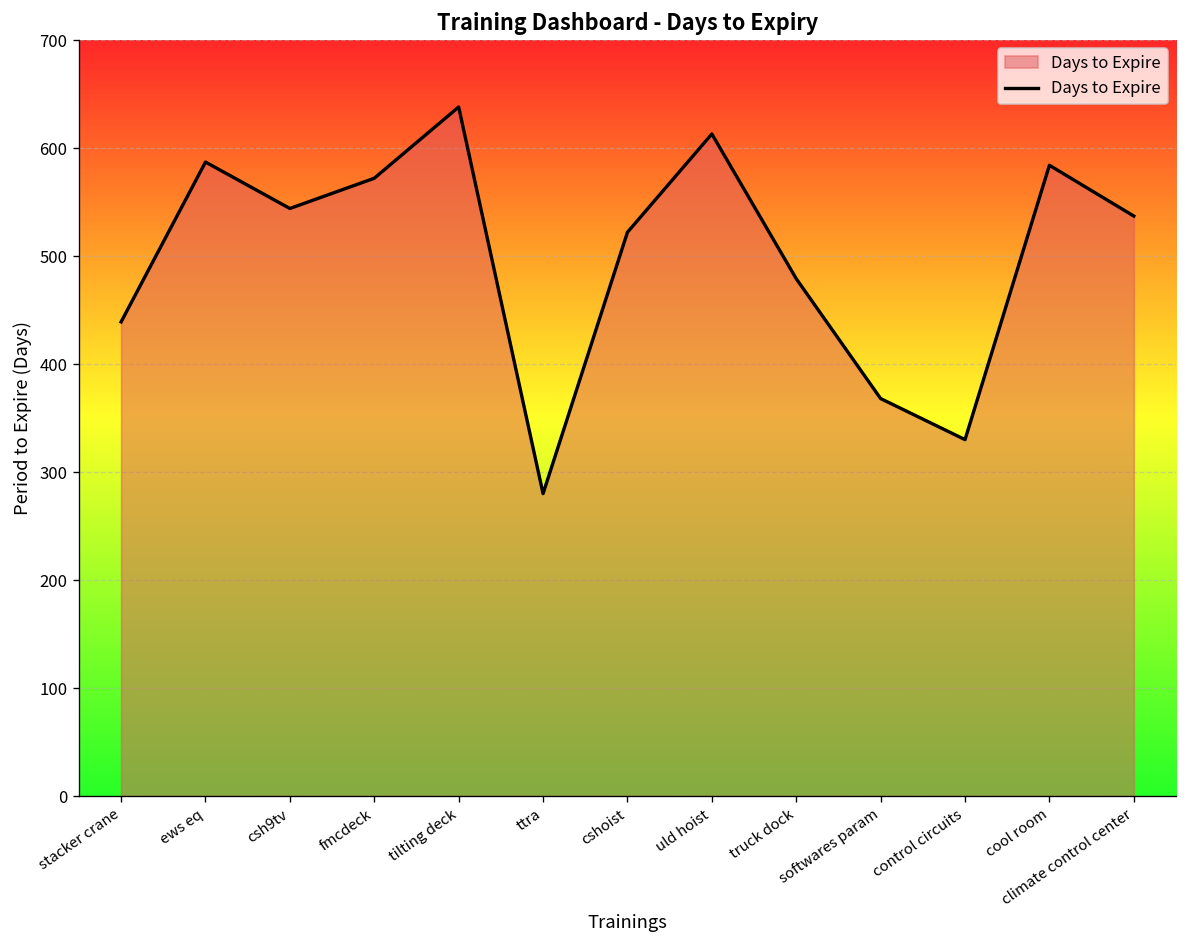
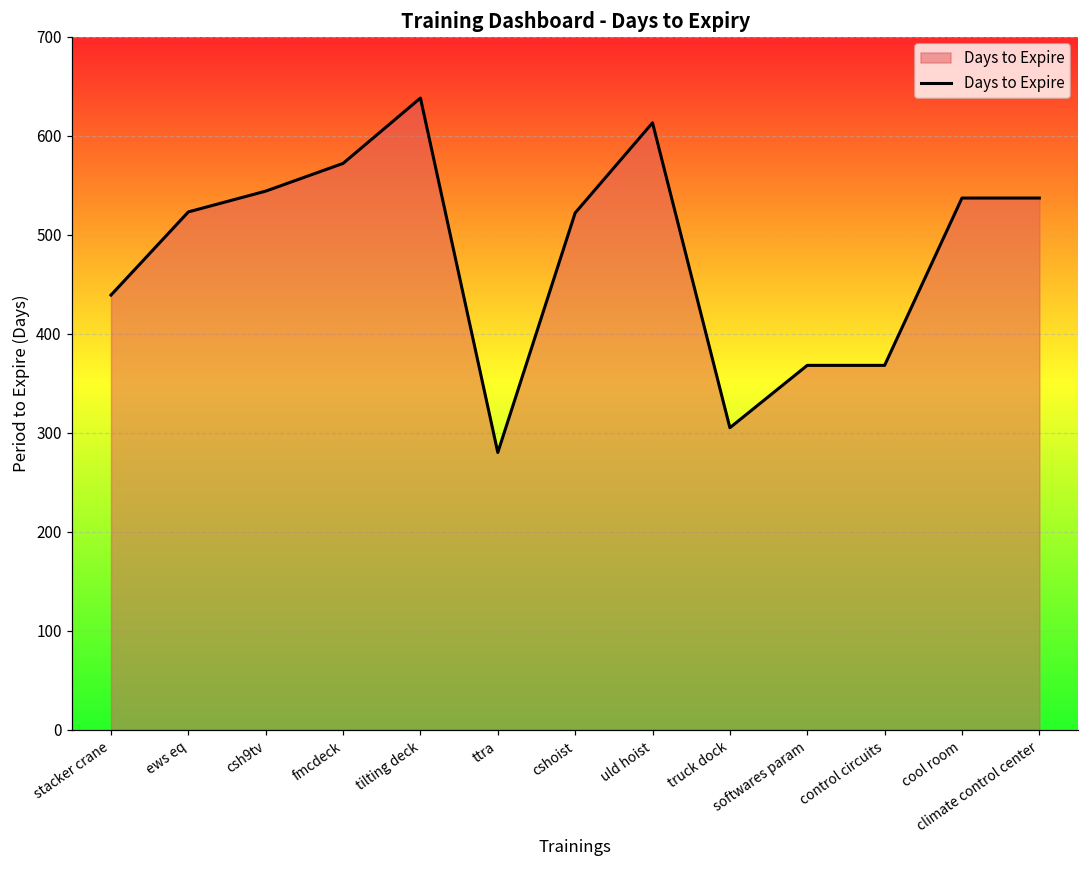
  {
    "stacker crane": 440,
-   "ews eq": 590,
+   "ews eq": 520,
    "csh9tv": 540,
    "fmcdeck": 570,
    "tilting deck": 640,
    "ttra": 280,
    "cshoist": 520,
    "uld hoist": 610,
-   "truck dock": 480,
+   "truck dock": 310,
    "softwares param": 370,
-   "control circuits": 330,
-   "cool room": 580,
+   "control circuits": 370,
+   "cool room": 540,
    "climate control center": 540
  }
